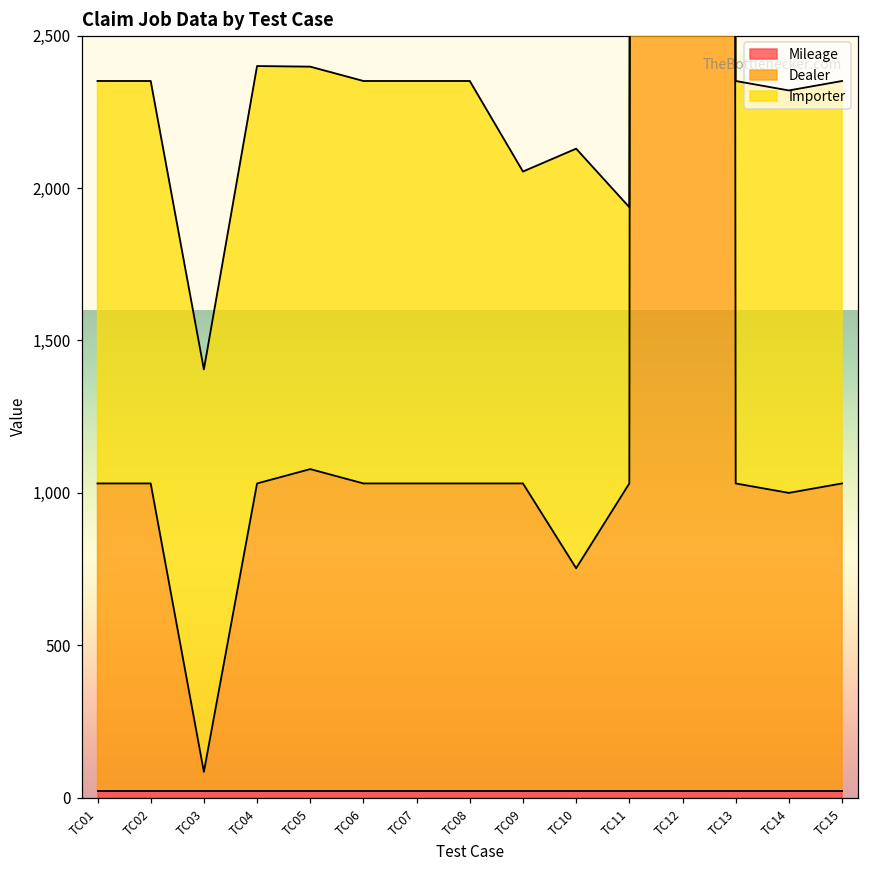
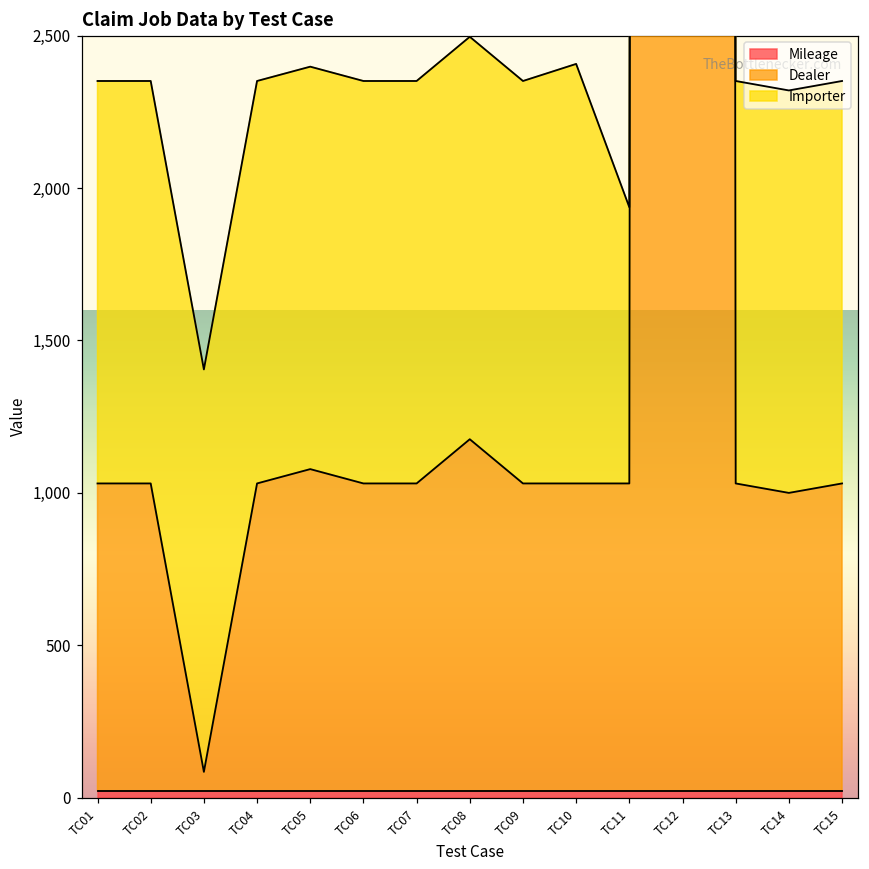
  {
    "Mileage": {
      "TC01": "20",
      "TC02": "20",
      "TC03": "20",
      "TC04": "20",
      "TC05": "20",
      "TC06": "20",
      "TC07": "20",
      "TC08": "20",
      "TC09": "20",
      "TC10": "20",
      "TC11": "20",
      "TC12": "20",
      "TC13": "20",
      "TC14": "20",
      "TC15": "20"
    },
    "Dealer": {
-     "TC08": "1,030",
-     "TC10": "750"
+     "TC08": "1,180",
+     "TC10": "1,030"
    },
    "Importer": {
-     "TC04": "1,370",
+     "TC04": "1,320",
      "TC08": "1,320",
-     "TC09": "1,020",
+     "TC09": "1,320",
      "TC10": "1,380"
    }
  }
